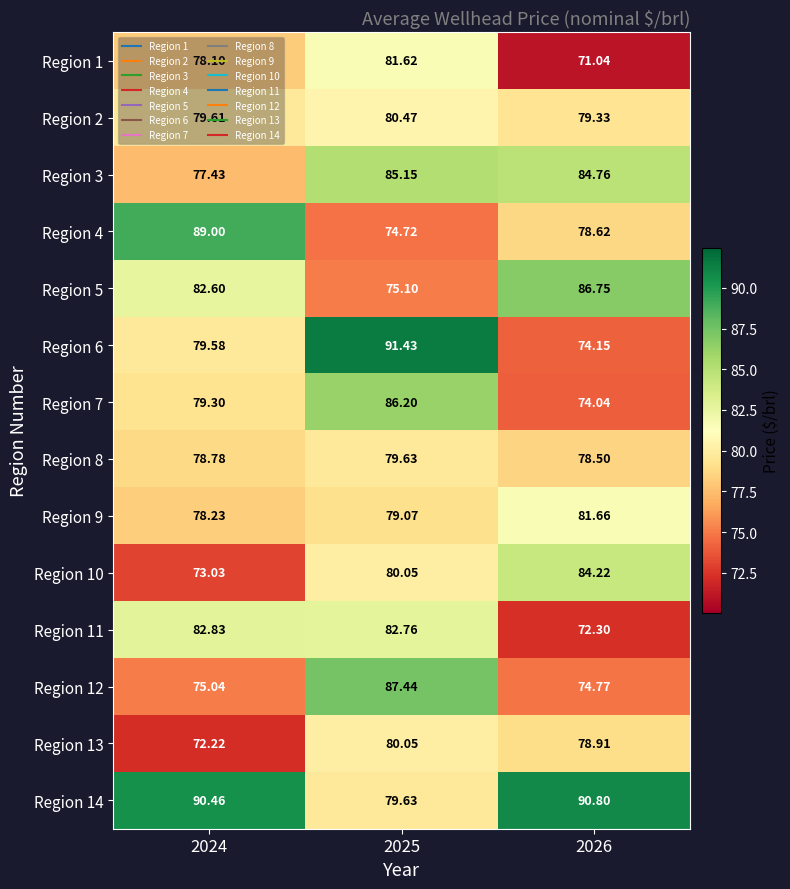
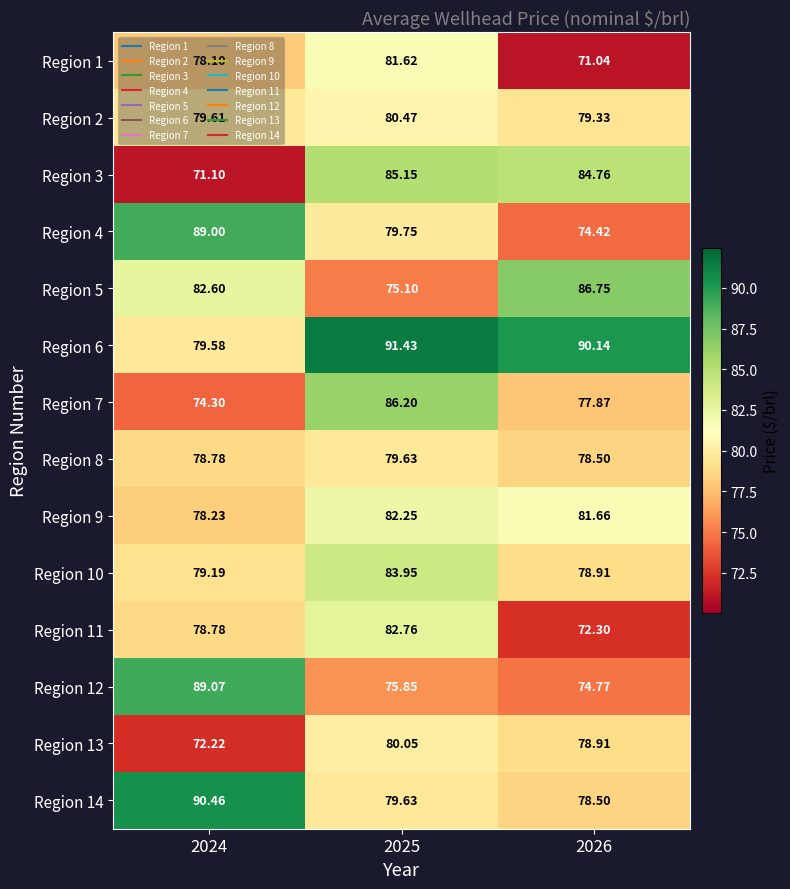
  {
    "Region 1": {
      "2025": 81.62,
      "2026": 71.04
    },
    "Region 2": {
      "2025": 80.47,
      "2026": 79.33
    },
    "Region 3": {
-     "2024": 77.43,
+     "2024": 71.10,
      "2025": 85.15,
      "2026": 84.76
    },
    "Region 4": {
      "2024": 89.00,
-     "2025": 74.72,
-     "2026": 78.62
+     "2025": 79.75,
+     "2026": 74.42
    },
    "Region 5": {
      "2024": 82.60,
      "2025": 75.10,
      "2026": 86.75
    },
    "Region 6": {
      "2024": 79.58,
      "2025": 91.43,
-     "2026": 74.15
+     "2026": 90.14
    },
    "Region 7": {
-     "2024": 79.30,
+     "2024": 74.30,
      "2025": 86.20,
-     "2026": 74.04
+     "2026": 77.87
    },
    "Region 8": {
      "2024": 78.78,
      "2025": 79.63,
      "2026": 78.50
    },
    "Region 9": {
      "2024": 78.23,
-     "2025": 79.07,
+     "2025": 82.25,
      "2026": 81.66
    },
    "Region 10": {
-     "2024": 73.03,
-     "2025": 80.05,
-     "2026": 84.22
+     "2024": 79.19,
+     "2025": 83.95,
+     "2026": 78.91
    },
    "Region 11": {
-     "2024": 82.83,
+     "2024": 78.78,
      "2025": 82.76,
      "2026": 72.30
    },
    "Region 12": {
-     "2024": 75.04,
-     "2025": 87.44,
+     "2024": 89.07,
+     "2025": 75.85,
      "2026": 74.77
    },
    "Region 13": {
      "2024": 72.22,
      "2025": 80.05,
      "2026": 78.91
    },
    "Region 14": {
      "2024": 90.46,
      "2025": 79.63,
-     "2026": 90.80
+     "2026": 78.50
    }
  }
